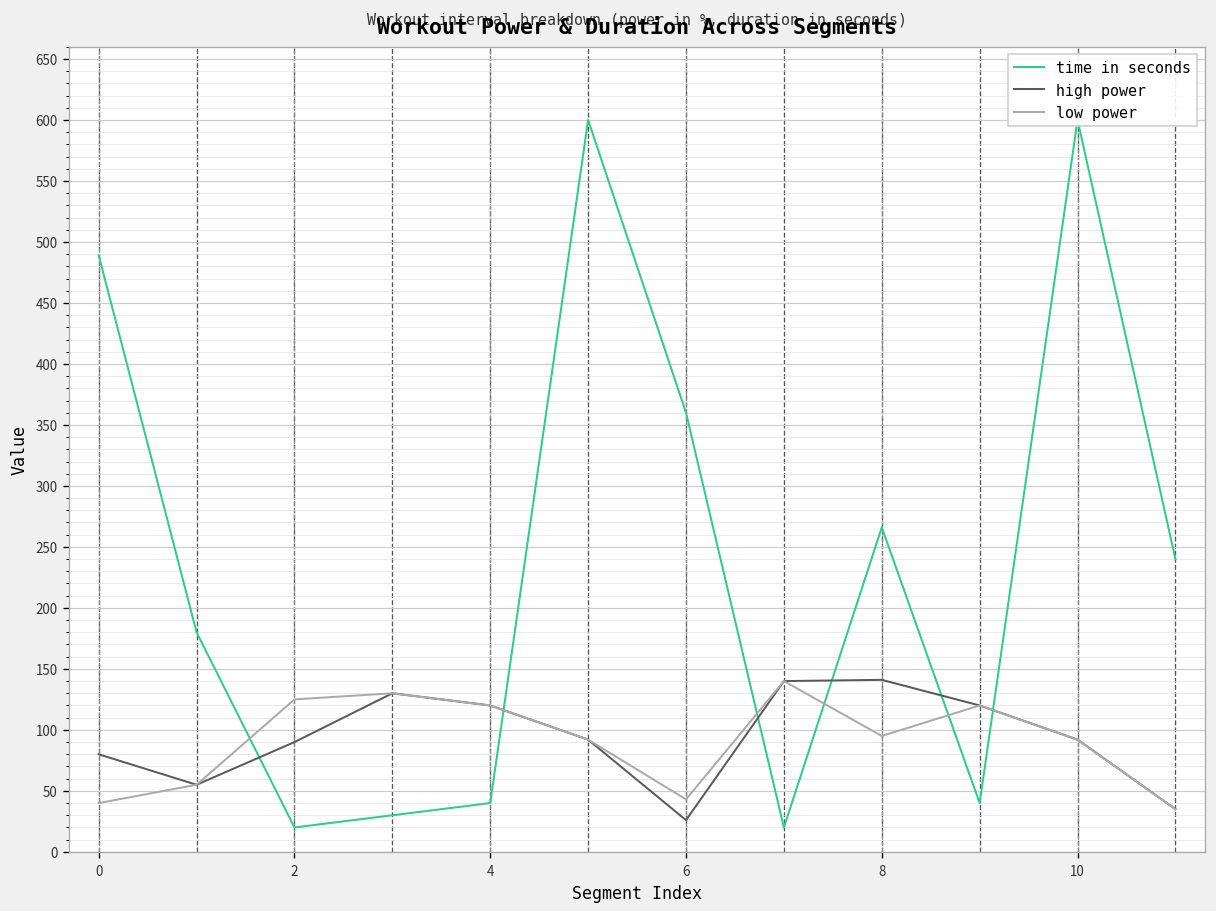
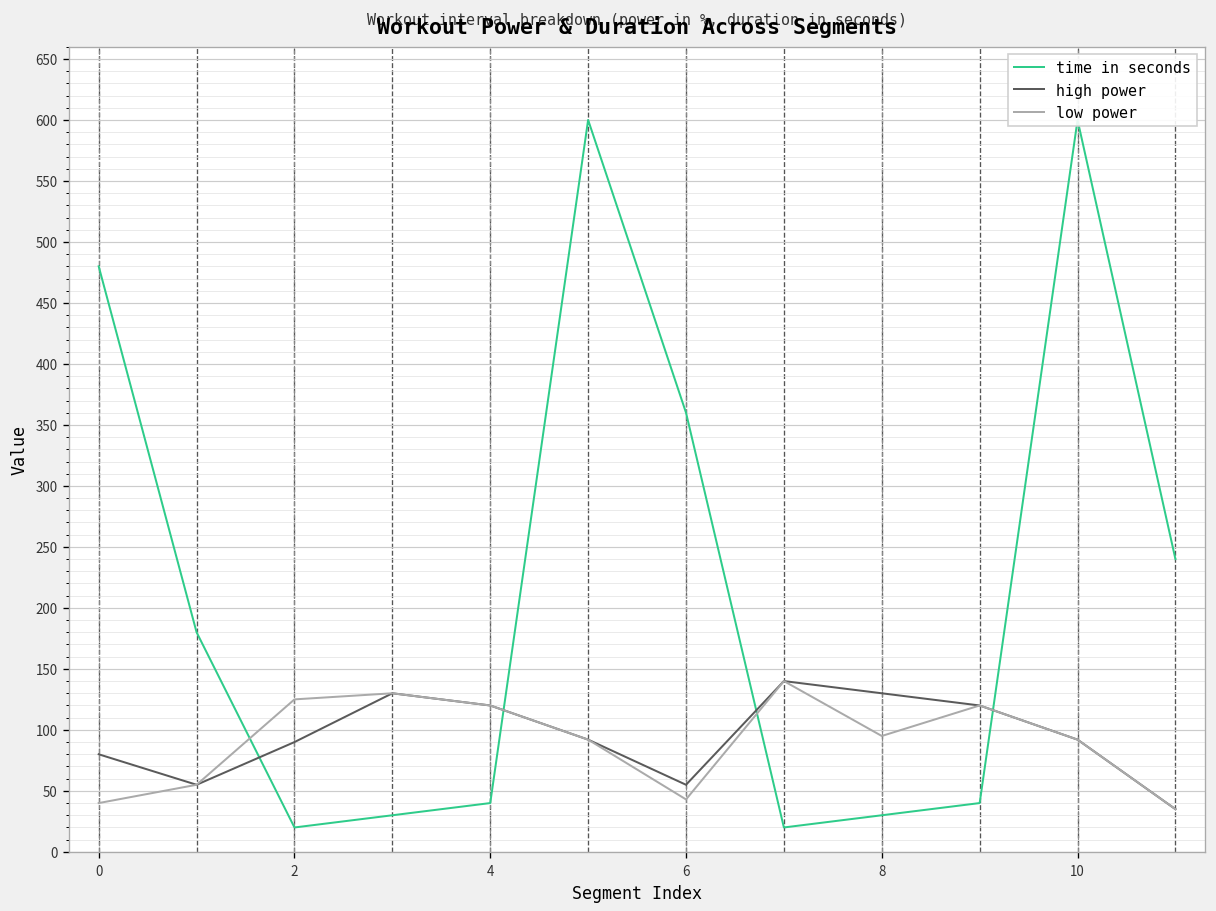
  {
    "time in seconds": {
-     "0": 489,
+     "0": 480,
      "2": 20,
      "4": 40,
      "6": 360,
-     "8": 266
+     "8": 30
    },
    "high power": {
      "0": 80,
      "2": 90,
-     "6": 26,
-     "8": 141
+     "6": 55,
+     "8": 130
    },
    "low power": {
      "0": 40,
      "2": 125,
      "6": 43,
      "8": 95
    }
  }
